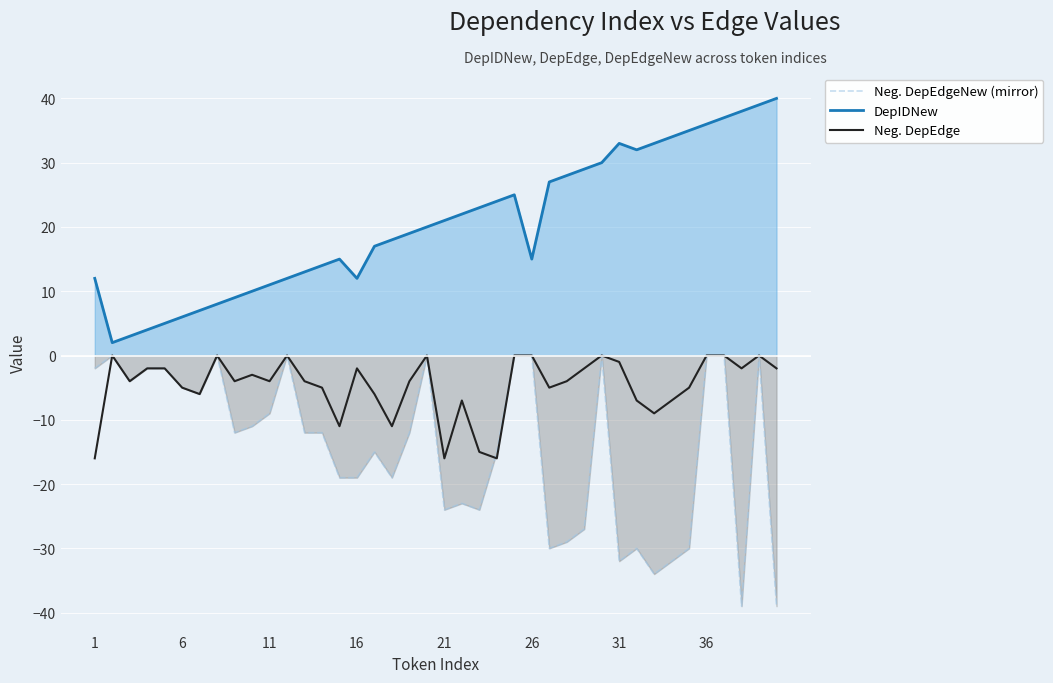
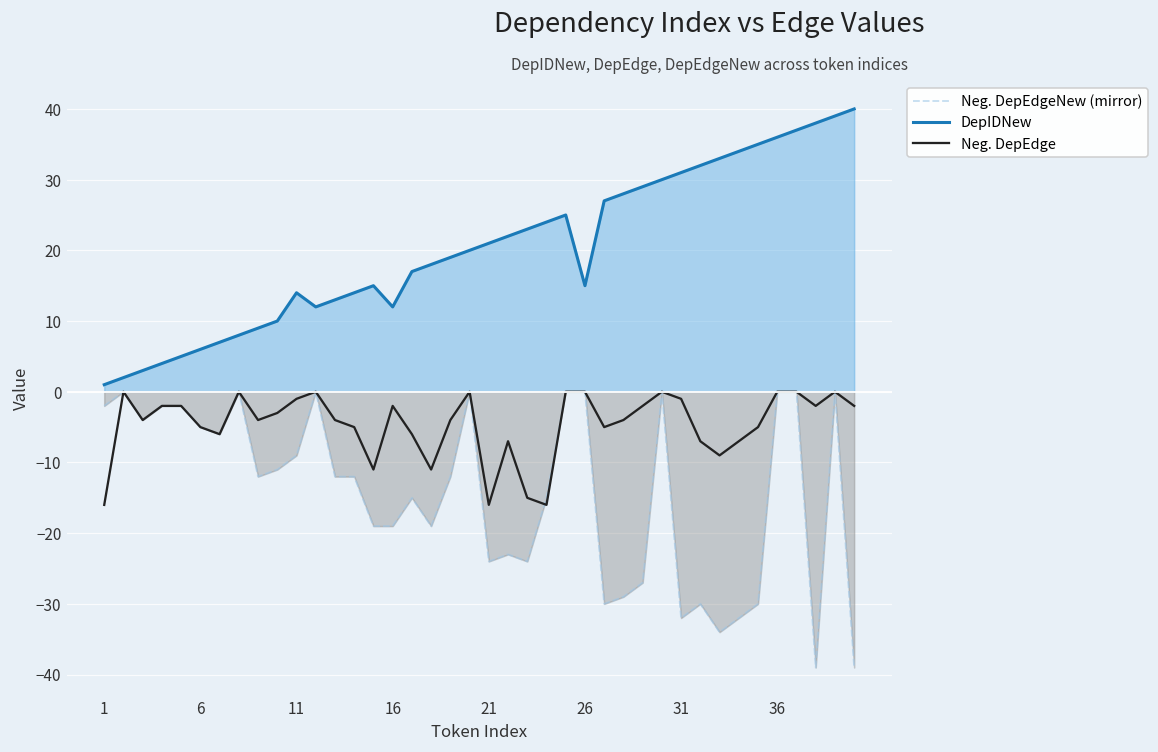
  {
    "DepIDNew": {
-     "1": 12,
+     "1": 1,
      "6": 6,
-     "11": 11,
+     "11": 14,
      "16": 12,
      "21": 21,
      "26": 15,
-     "31": 33,
+     "31": 31,
      "36": 36
    },
    "Neg. DepEdge": {
      "1": -16,
-     "11": -4,
+     "11": -1,
      "16": -2,
      "21": -16,
      "31": -1
    }
  }
